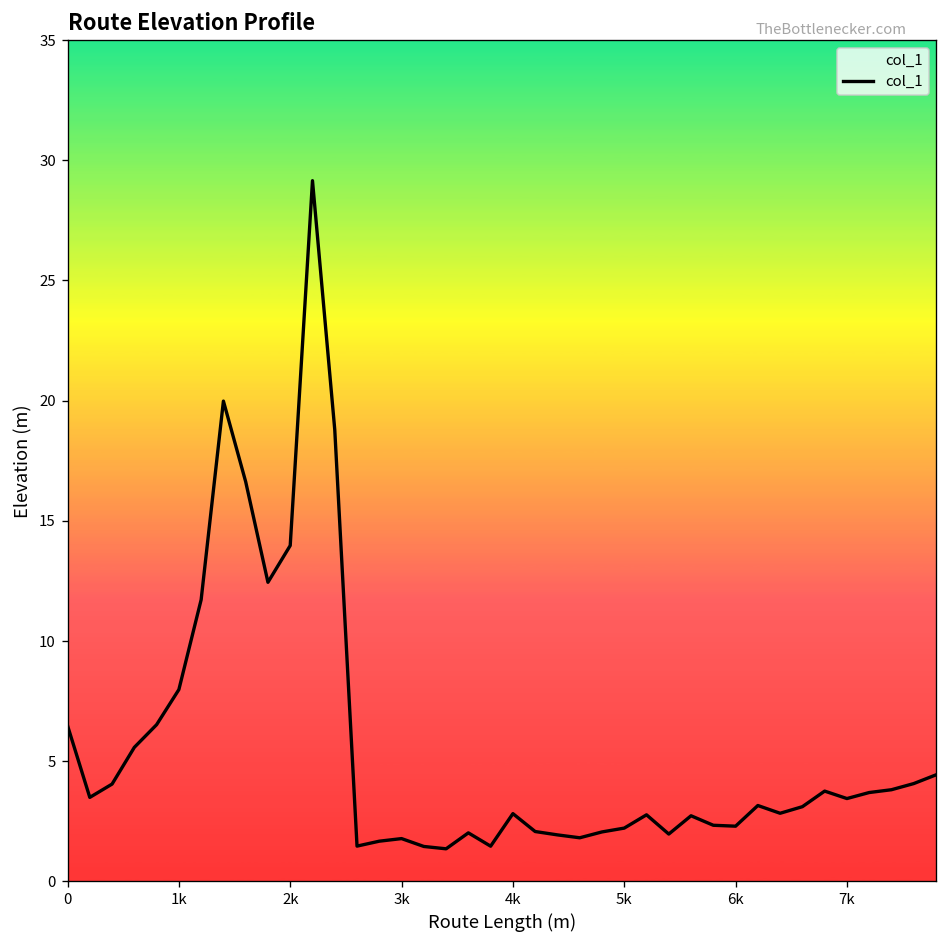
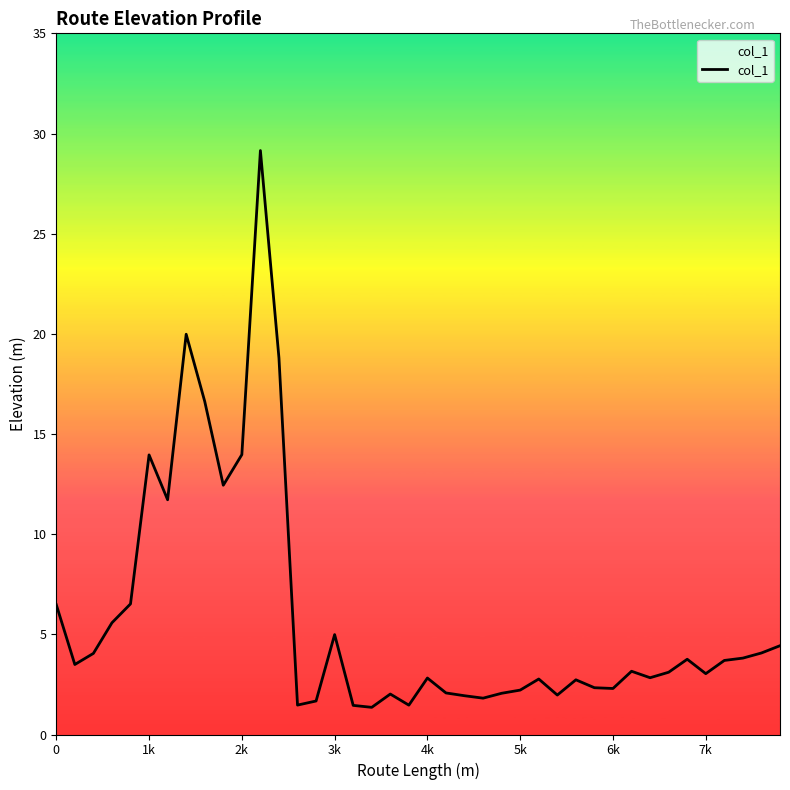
  {
    "0": 6.5,
-   "1k": 8.0,
+   "1k": 14.0,
    "2k": 14.0,
-   "3k": 1.8,
+   "3k": 5.0,
    "4k": 2.8,
    "5k": 2.2,
    "6k": 2.3,
-   "7k": 3.4
+   "7k": 3.0
  }
